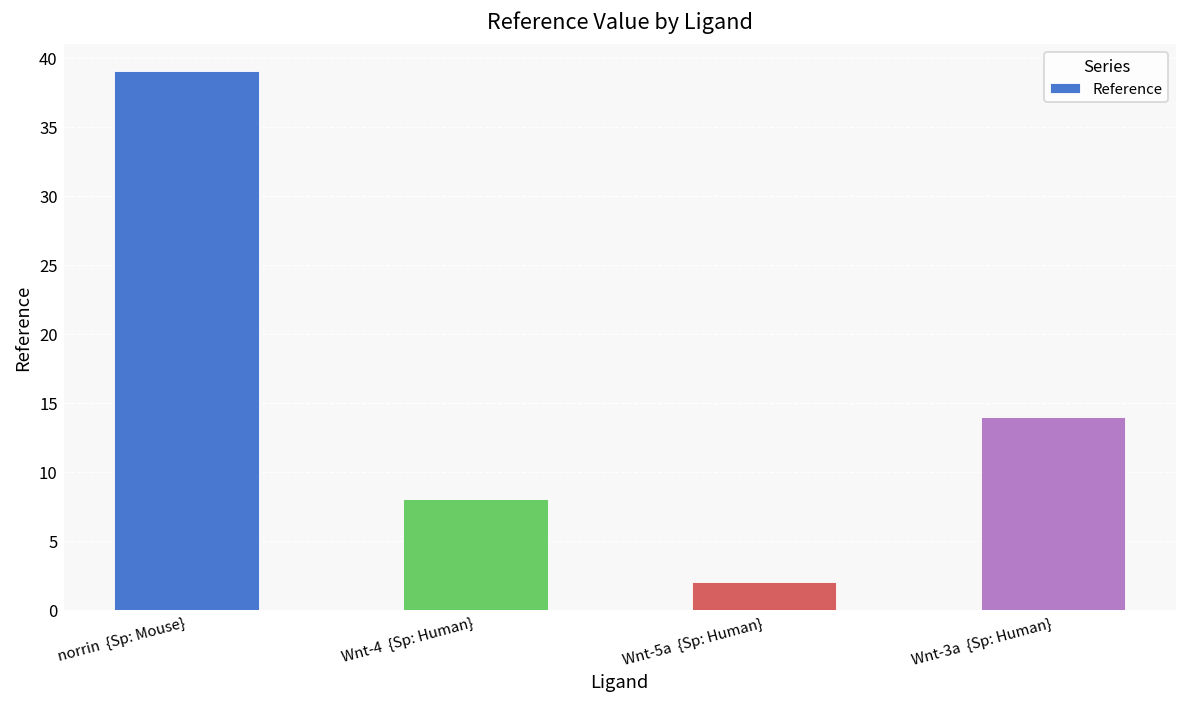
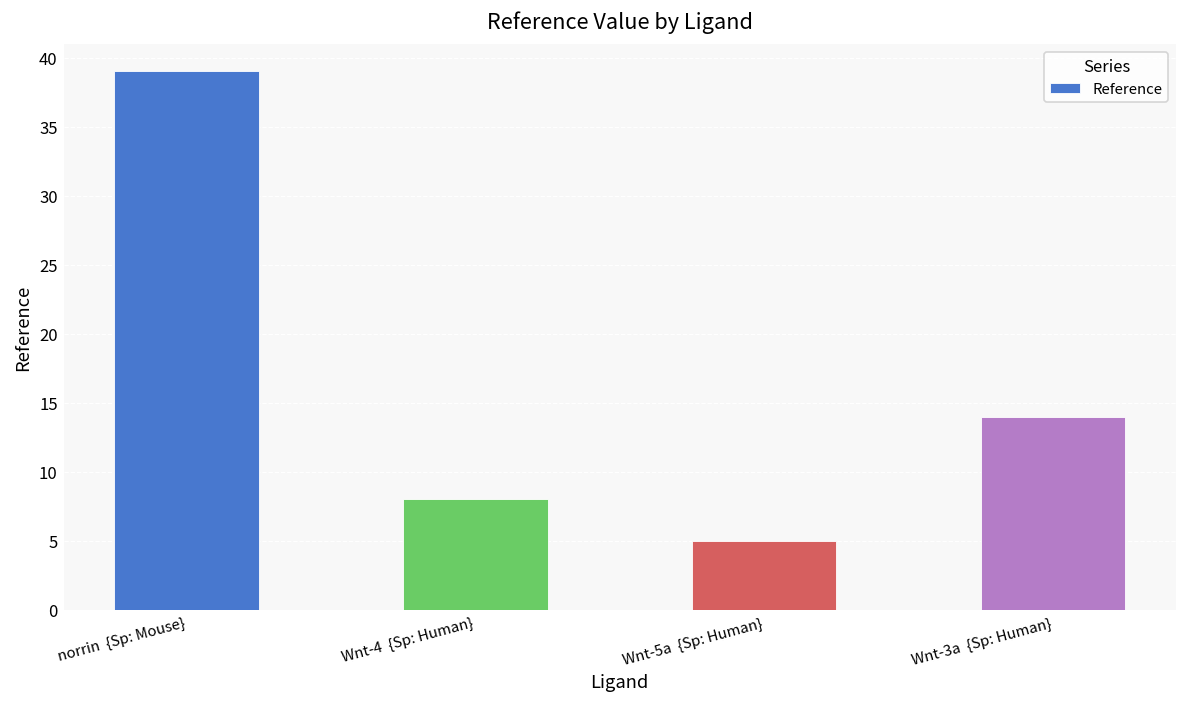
  {
    "norrin {Sp: Mouse}": 39,
    "Wnt-4 {Sp: Human}": 8,
-   "Wnt-5a {Sp: Human}": 2,
+   "Wnt-5a {Sp: Human}": 5,
    "Wnt-3a {Sp: Human}": 14
  }
